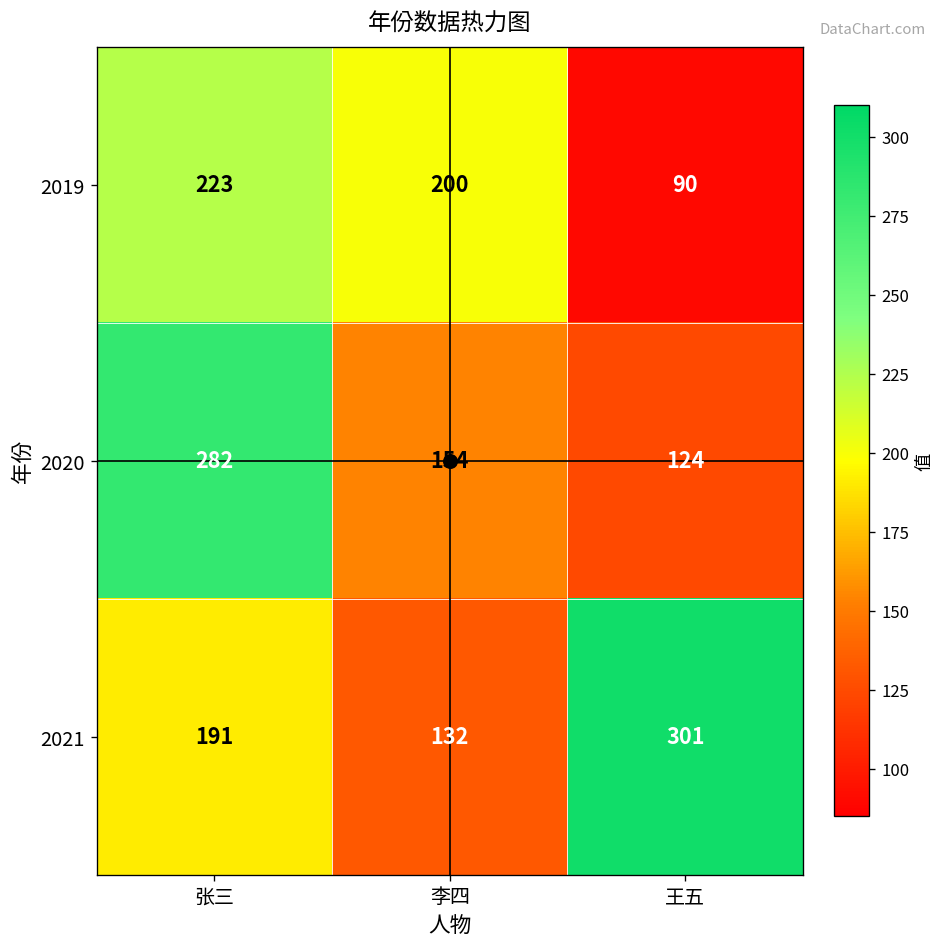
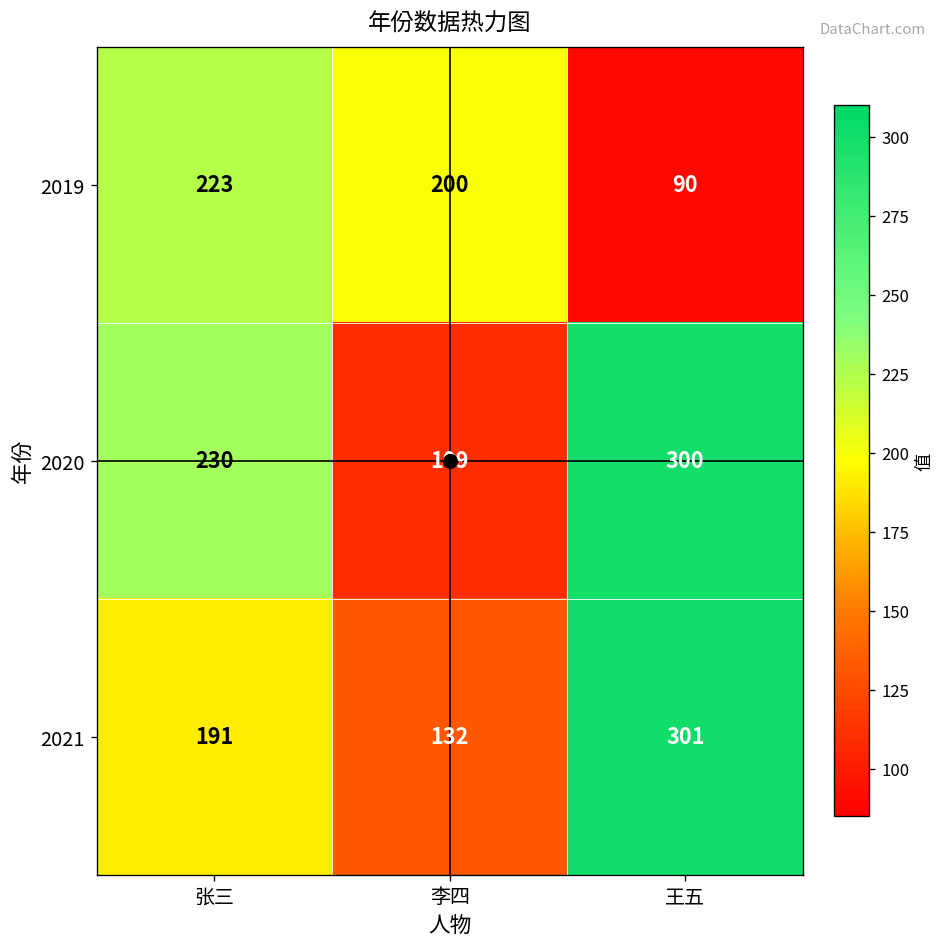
  {
    "2019": {
      "张三": 223,
      "李四": 200,
      "王五": 90
    },
    "2020": {
-     "张三": 282,
-     "李四": 154,
-     "王五": 124
+     "张三": 230,
+     "李四": 109,
+     "王五": 300
    },
    "2021": {
      "张三": 191,
      "李四": 132,
      "王五": 301
    }
  }
